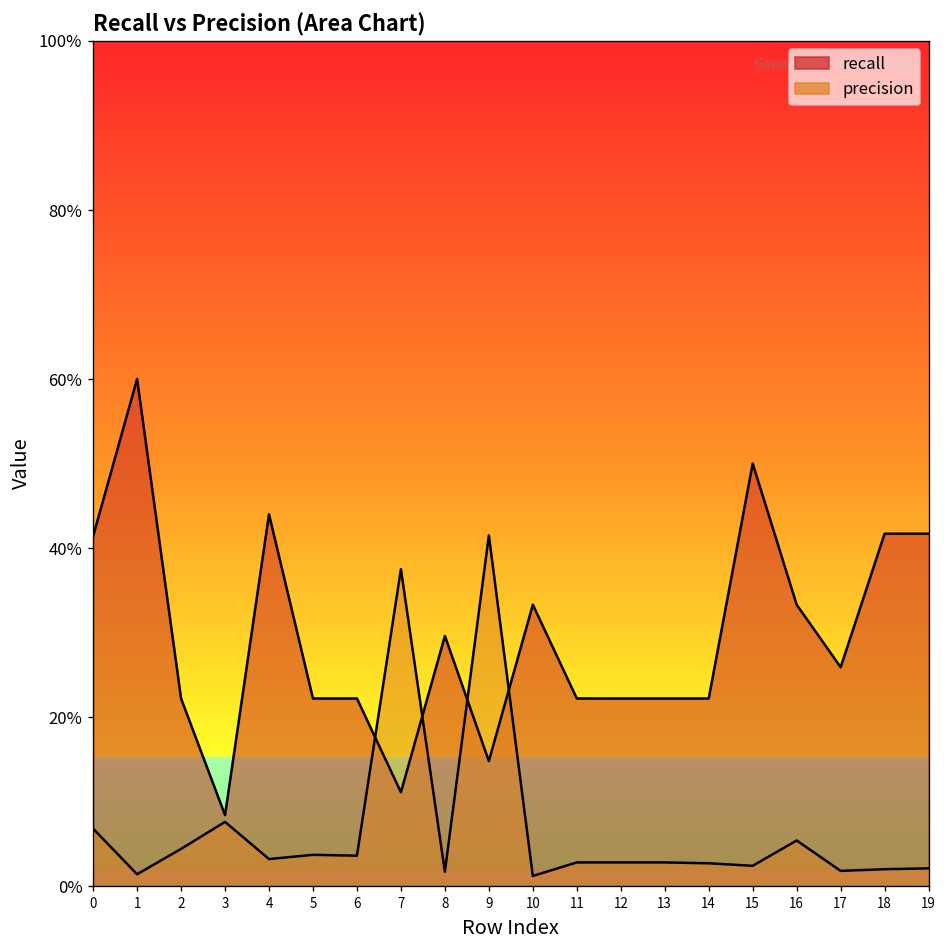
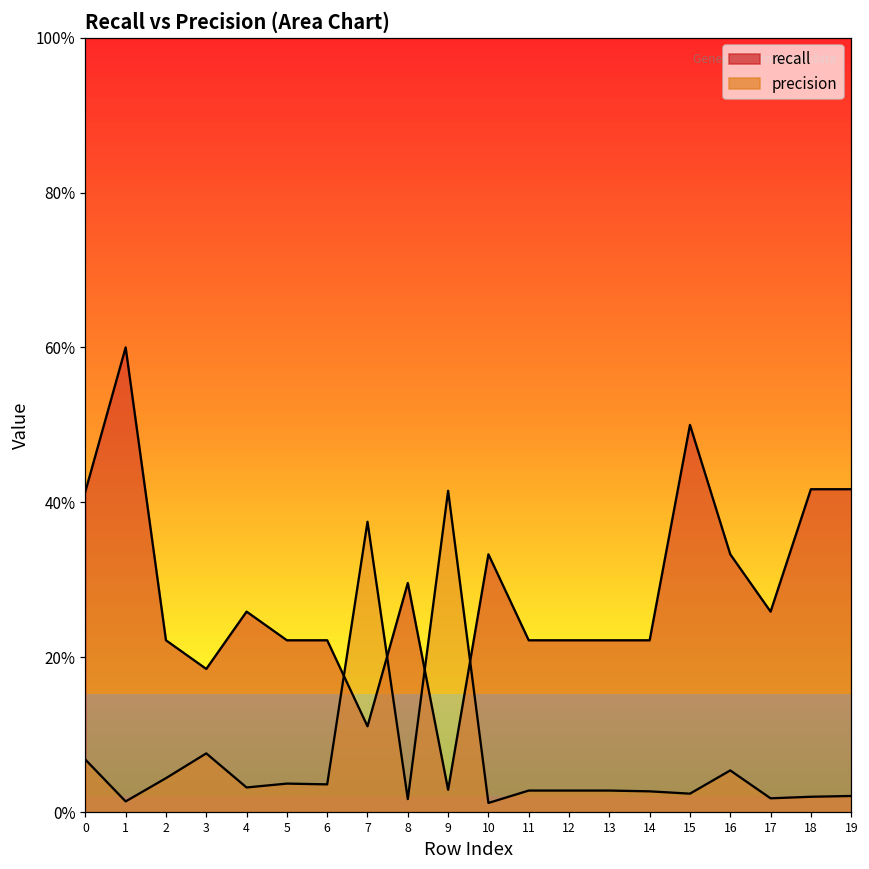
  {
    "recall": {
      "0": "41%",
      "1": "60%",
      "2": "22%",
-     "3": "8%",
-     "4": "44%",
+     "3": "19%",
+     "4": "26%",
      "5": "22%",
      "6": "22%",
      "7": "11%",
      "8": "30%",
-     "9": "15%",
+     "9": "3%",
      "10": "33%",
      "11": "22%",
      "12": "22%",
      "13": "22%",
      "14": "22%",
      "15": "50%",
      "16": "33%",
      "17": "26%",
      "18": "42%",
      "19": "42%"
    },
    "precision": {
      "0": "7%",
      "2": "4%",
      "3": "8%",
      "4": "3%",
      "5": "4%",
      "6": "4%",
      "7": "38%",
      "9": "42%",
      "11": "3%",
      "12": "3%",
      "13": "3%",
      "14": "3%",
      "15": "2%",
      "16": "5%",
      "19": "2%"
    }
  }
